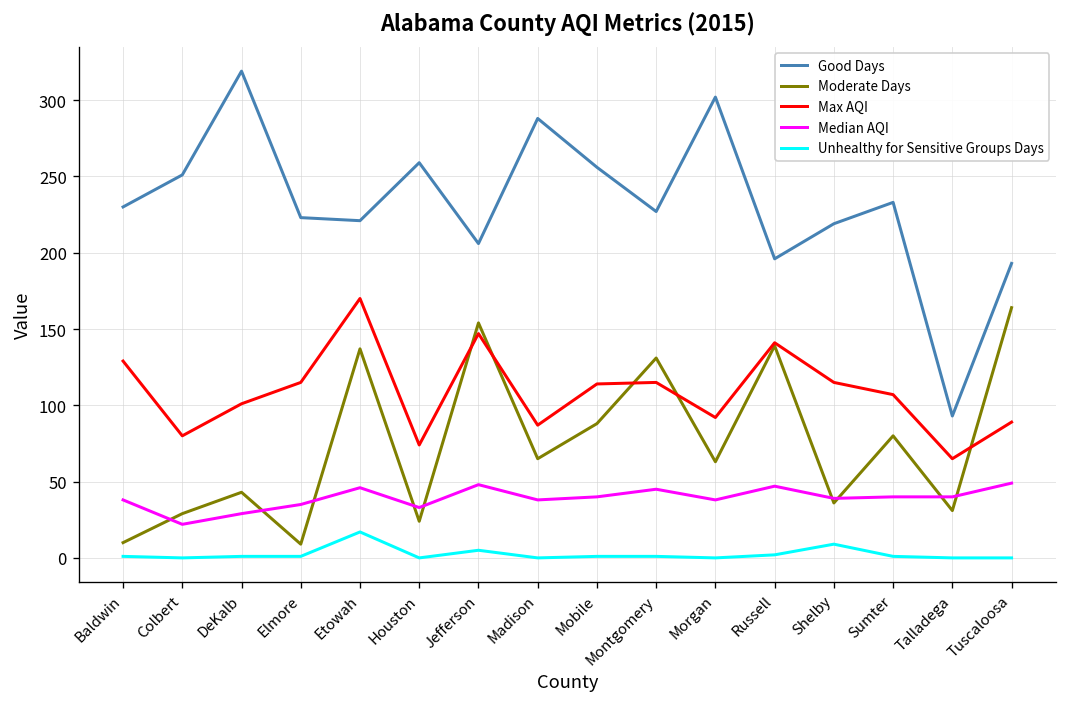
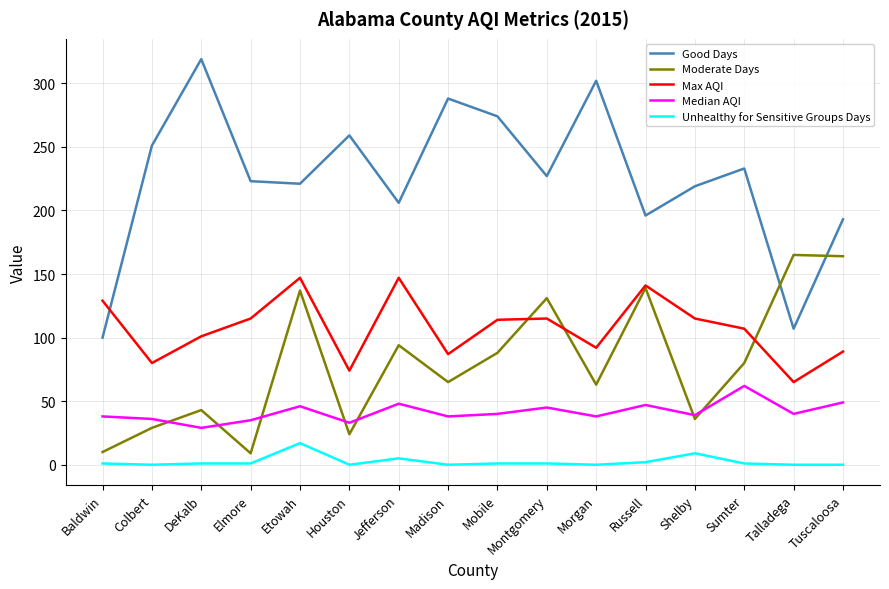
  {
    "Good Days": {
-     "Baldwin": 230,
+     "Baldwin": 100,
      "Colbert": 251,
      "DeKalb": 319,
      "Elmore": 223,
      "Etowah": 221,
      "Houston": 259,
      "Jefferson": 206,
      "Madison": 288,
-     "Mobile": 256,
+     "Mobile": 274,
      "Montgomery": 227,
      "Morgan": 302,
      "Russell": 196,
      "Shelby": 219,
      "Sumter": 233,
-     "Talladega": 93,
+     "Talladega": 107,
      "Tuscaloosa": 193
    },
    "Moderate Days": {
      "Baldwin": 10,
      "Colbert": 29,
      "DeKalb": 43,
      "Elmore": 9,
      "Etowah": 137,
      "Houston": 24,
-     "Jefferson": 154,
+     "Jefferson": 94,
      "Madison": 65,
      "Mobile": 88,
      "Montgomery": 131,
      "Morgan": 63,
      "Shelby": 36,
      "Sumter": 80,
-     "Talladega": 31,
+     "Talladega": 165,
      "Tuscaloosa": 164
    },
    "Max AQI": {
      "Baldwin": 129,
      "Colbert": 80,
      "DeKalb": 101,
      "Elmore": 115,
-     "Etowah": 170,
+     "Etowah": 147,
      "Houston": 74,
      "Jefferson": 147,
      "Madison": 87,
      "Mobile": 114,
      "Montgomery": 115,
      "Morgan": 92,
      "Shelby": 115,
      "Sumter": 107,
      "Talladega": 65,
      "Tuscaloosa": 89
    },
    "Median AQI": {
      "Baldwin": 38,
-     "Colbert": 22,
+     "Colbert": 36,
      "DeKalb": 29,
      "Elmore": 35,
      "Etowah": 46,
      "Houston": 33,
      "Jefferson": 48,
      "Madison": 38,
      "Mobile": 40,
      "Montgomery": 45,
      "Morgan": 38,
      "Russell": 47,
      "Shelby": 39,
-     "Sumter": 40,
+     "Sumter": 62,
      "Talladega": 40,
      "Tuscaloosa": 49
    },
    "Unhealthy for Sensitive Groups Days": {
      "Baldwin": 1,
      "Colbert": 0,
      "DeKalb": 1,
      "Elmore": 1,
      "Etowah": 17,
      "Houston": 0,
      "Jefferson": 5,
      "Madison": 0,
      "Mobile": 1,
      "Montgomery": 1,
      "Morgan": 0,
      "Russell": 2,
      "Shelby": 9,
      "Sumter": 1,
      "Talladega": 0,
      "Tuscaloosa": 0
    }
  }
